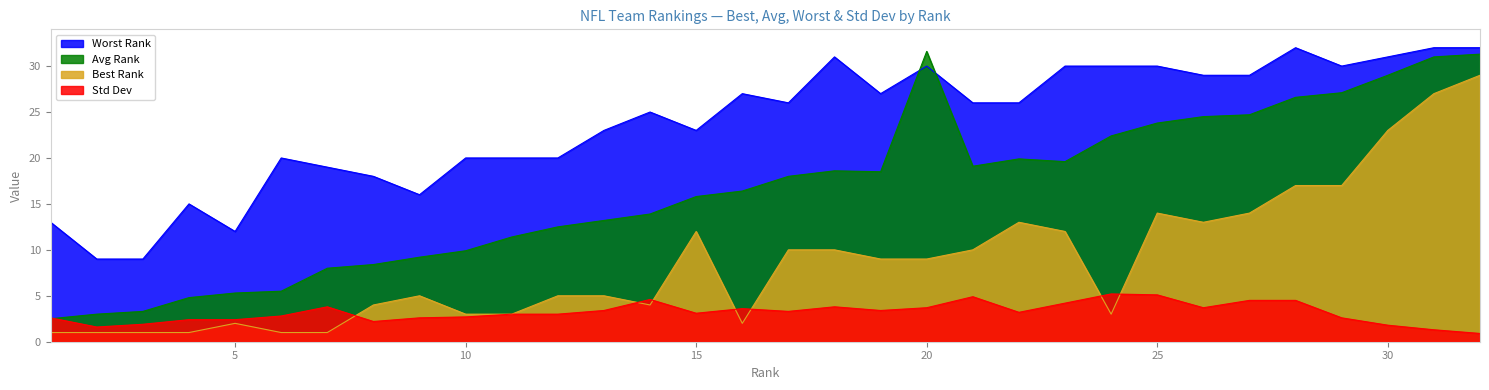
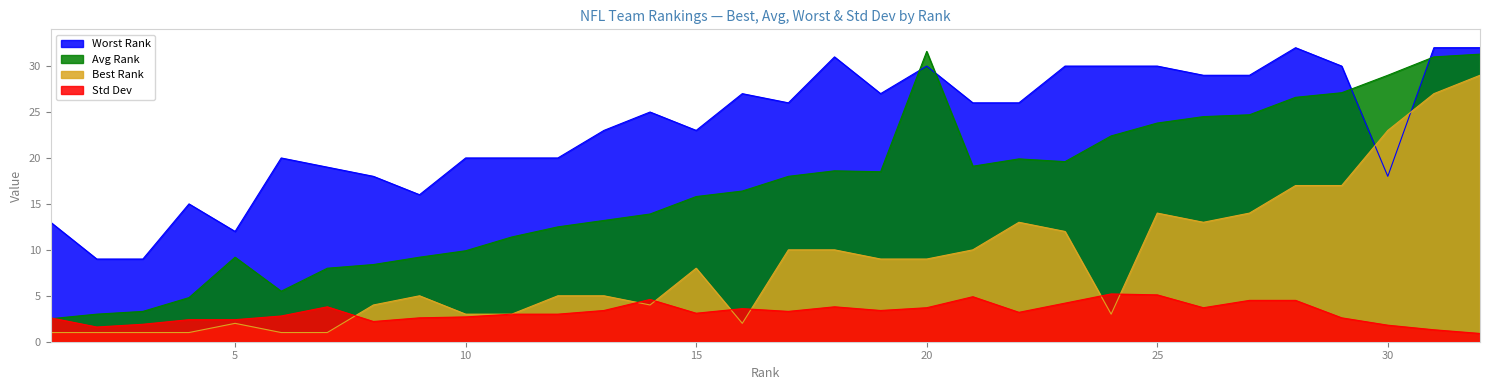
  {
    "Worst Rank": {
      "5": 12,
      "10": 20,
      "15": 23,
      "20": 30,
      "25": 30,
-     "30": 31
+     "30": 18
    },
    "Avg Rank": {
-     "5": 5,
+     "5": 9,
      "10": 10,
      "15": 16,
      "20": 32,
      "25": 24,
      "30": 29
    },
    "Best Rank": {
      "5": 2,
      "10": 3,
-     "15": 12,
+     "15": 8,
      "20": 9,
      "25": 14,
      "30": 23
    },
    "Std Dev": {
      "5": 2,
      "10": 3,
      "15": 3,
      "20": 4,
      "25": 5,
      "30": 2
    }
  }
